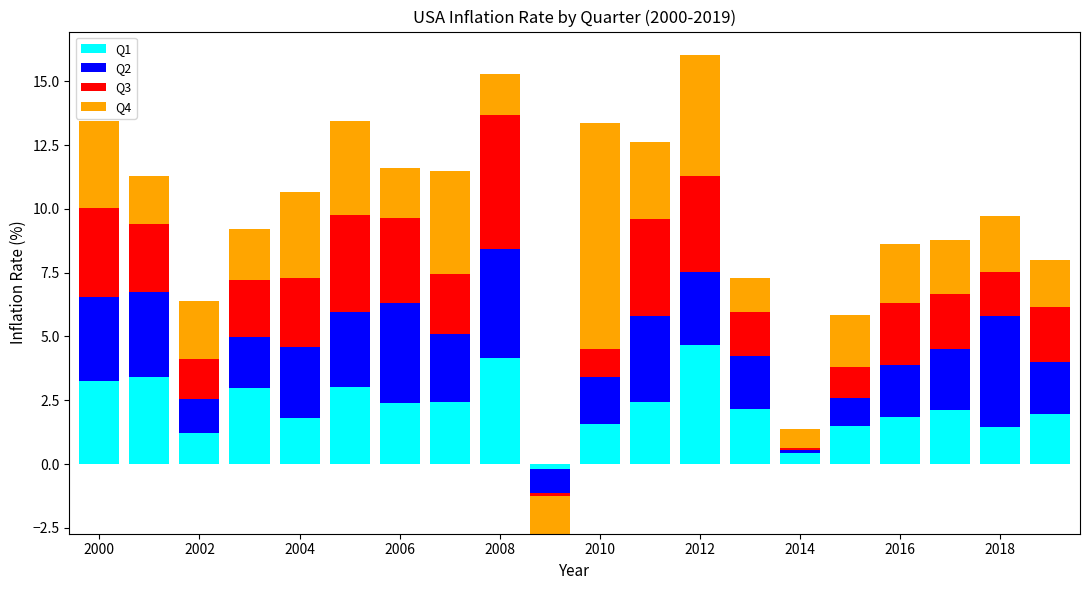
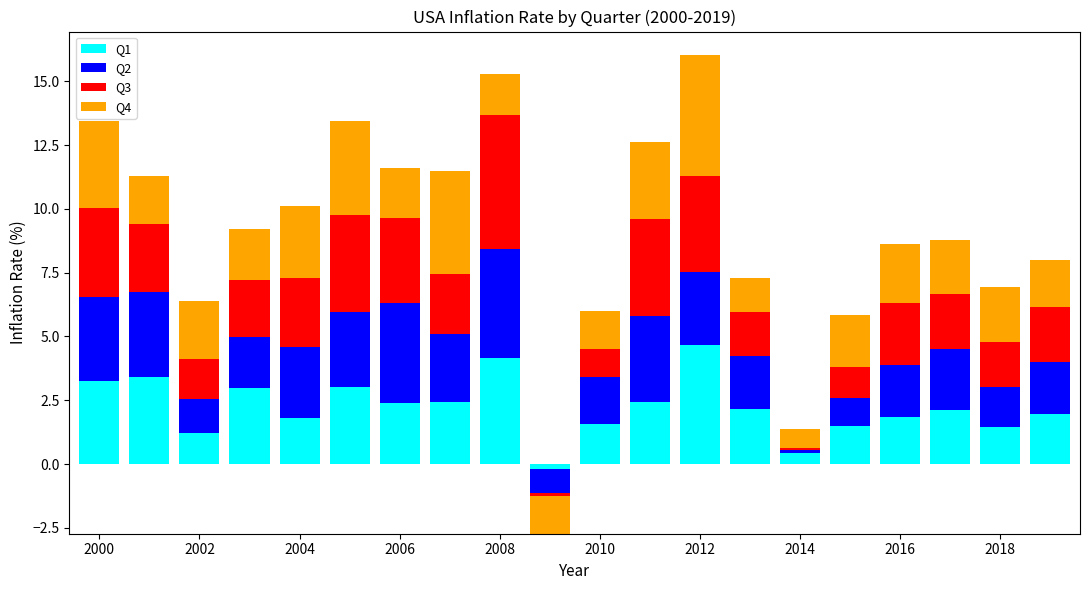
  {
    "Q1": {
      "2000": 3.3,
      "2002": 1.2,
      "2004": 1.8,
      "2006": 2.4,
      "2008": 4.1,
      "2010": 1.6,
      "2012": 4.7,
      "2014": 0.4,
      "2016": 1.8,
      "2018": 1.5
    },
    "Q2": {
      "2000": 3.3,
      "2002": 1.3,
      "2004": 2.8,
      "2006": 3.9,
      "2008": 4.3,
      "2010": 1.8,
      "2012": 2.9,
      "2014": 0.1,
      "2016": 2.1,
-     "2018": 4.3
+     "2018": 1.6
    },
    "Q3": {
      "2000": 3.5,
      "2002": 1.6,
      "2004": 2.7,
      "2006": 3.3,
      "2008": 5.3,
      "2010": 1.1,
      "2012": 3.8,
      "2016": 2.4,
      "2018": 1.7
    },
    "Q4": {
      "2000": 3.4,
      "2002": 2.3,
-     "2004": 3.4,
+     "2004": 2.8,
      "2006": 2.0,
      "2008": 1.6,
-     "2010": 8.9,
+     "2010": 1.5,
      "2012": 4.7,
      "2014": 0.7,
      "2016": 2.3,
      "2018": 2.2
    }
  }
